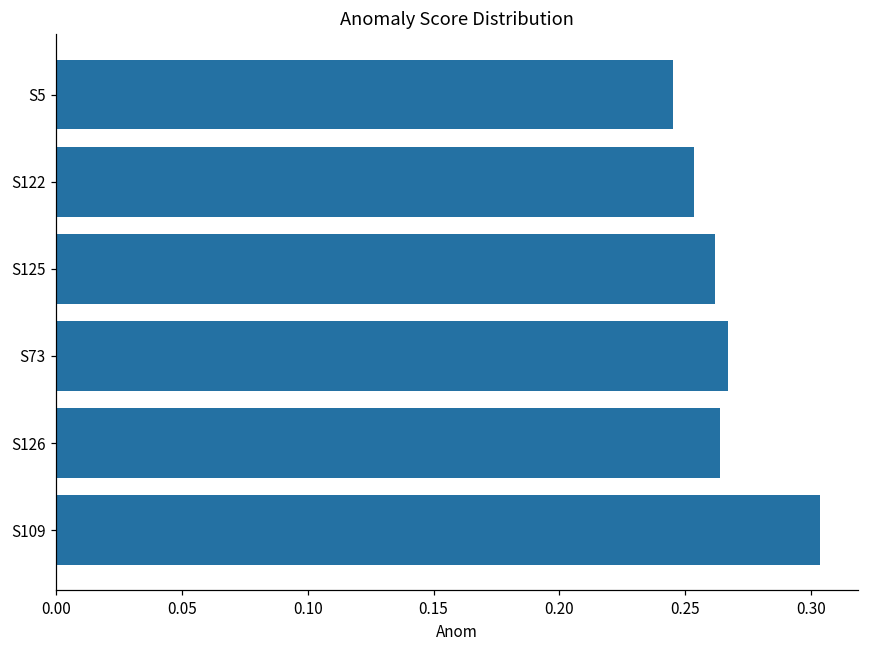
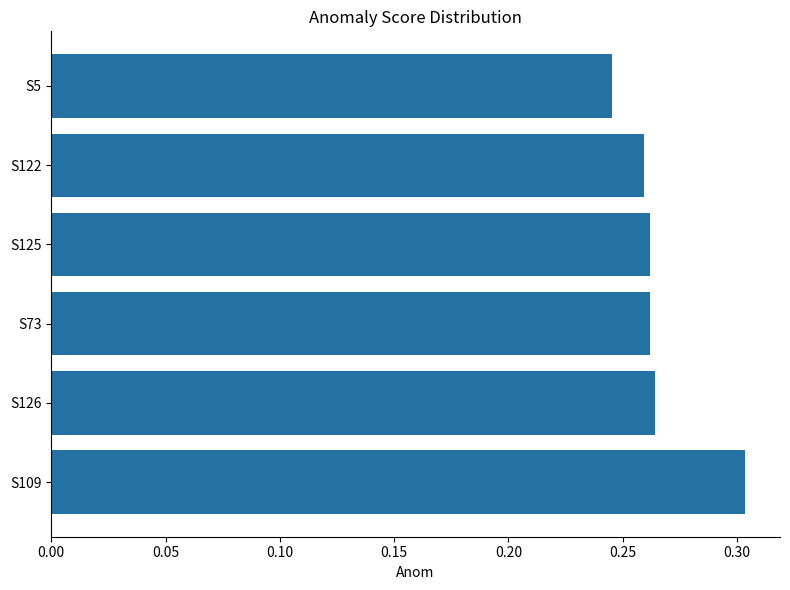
  {
    "S5": 0.245,
-   "S122": 0.254,
+   "S122": 0.259,
    "S125": 0.262,
-   "S73": 0.267,
+   "S73": 0.262,
    "S126": 0.264,
    "S109": 0.304
  }
